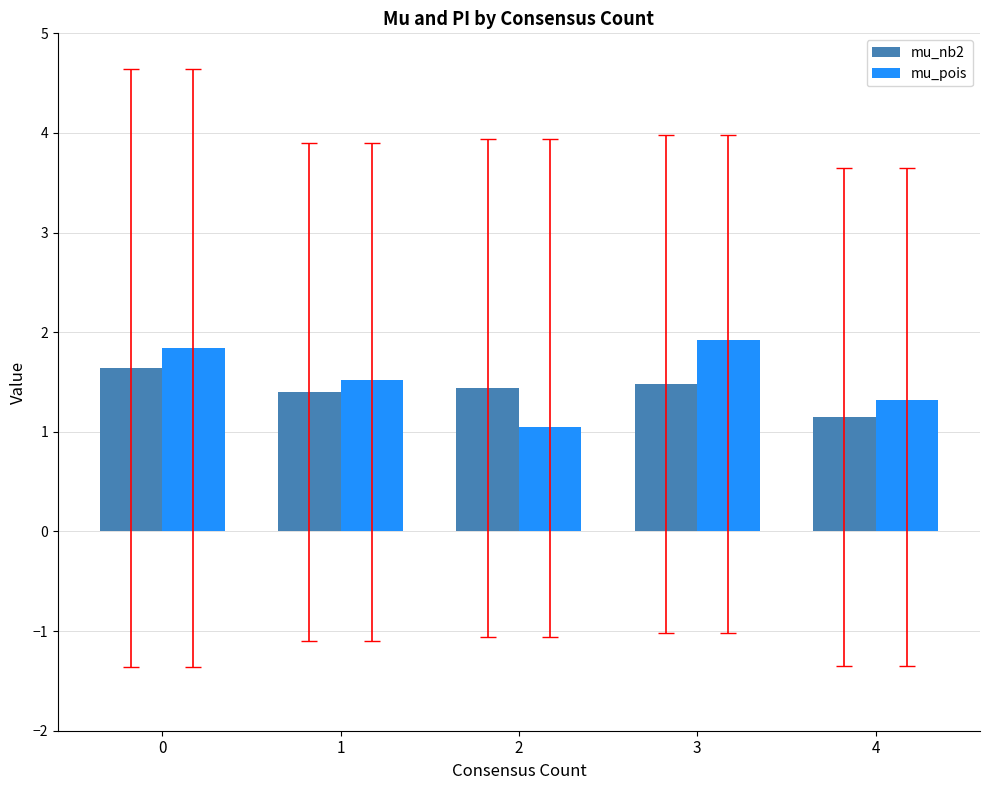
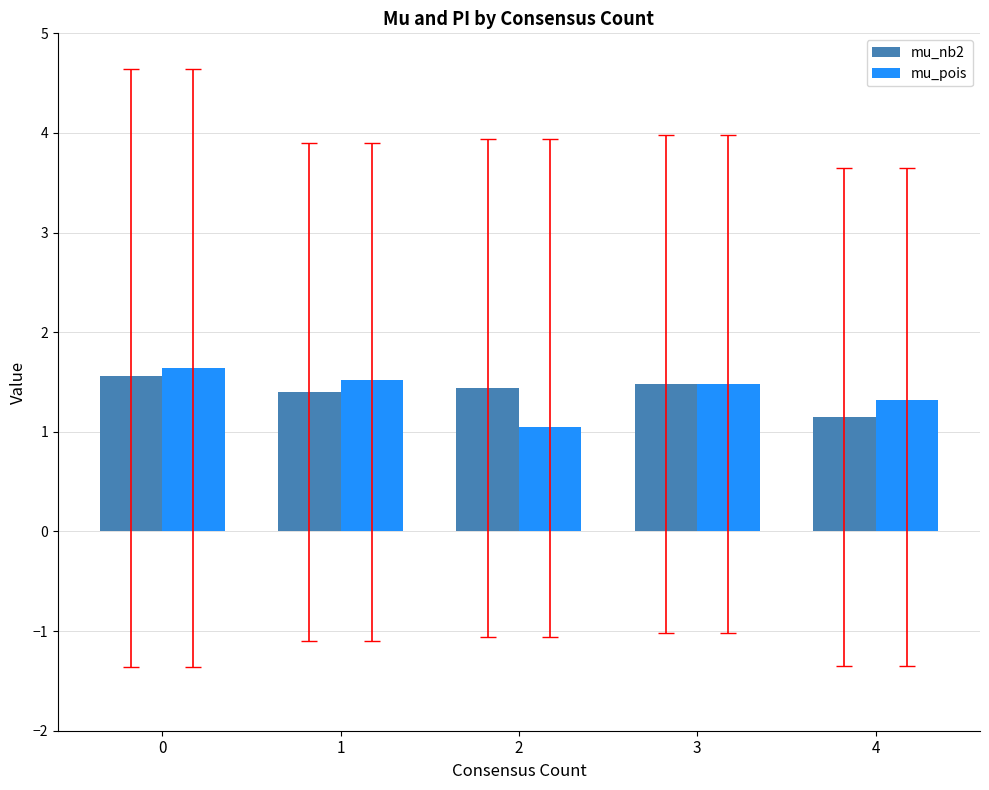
  {
    "mu_nb2": {
-     "0": 1.64,
+     "0": 1.56,
      "1": 1.4,
      "2": 1.4,
      "3": 1.5,
      "4": 1.1
    },
    "mu_pois": {
-     "0": 1.8,
+     "0": 1.6,
      "1": 1.5,
      "2": 1.0,
-     "3": 1.9,
+     "3": 1.5,
      "4": 1.3
    }
  }
